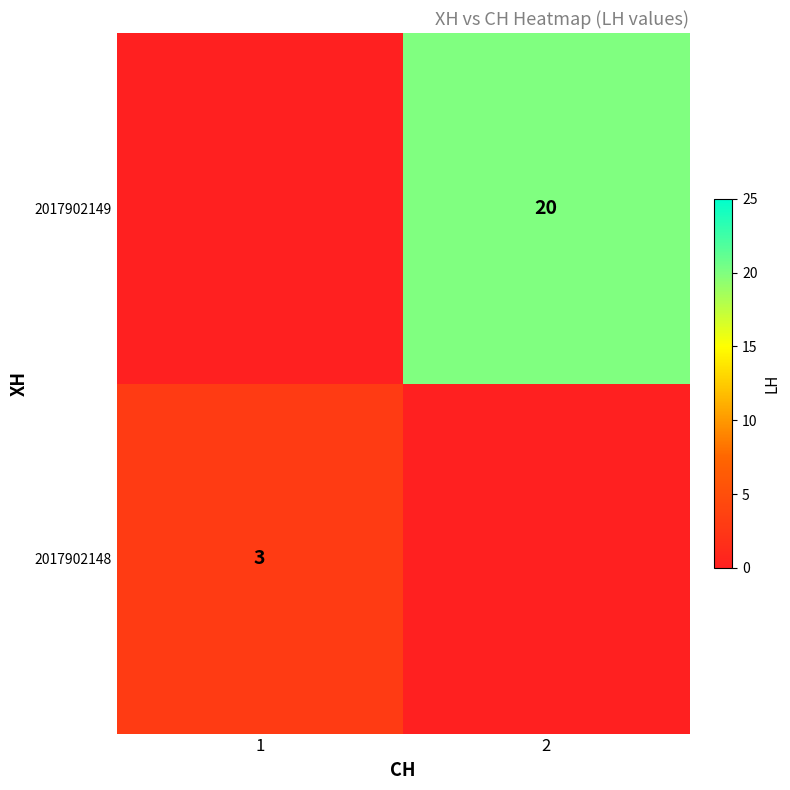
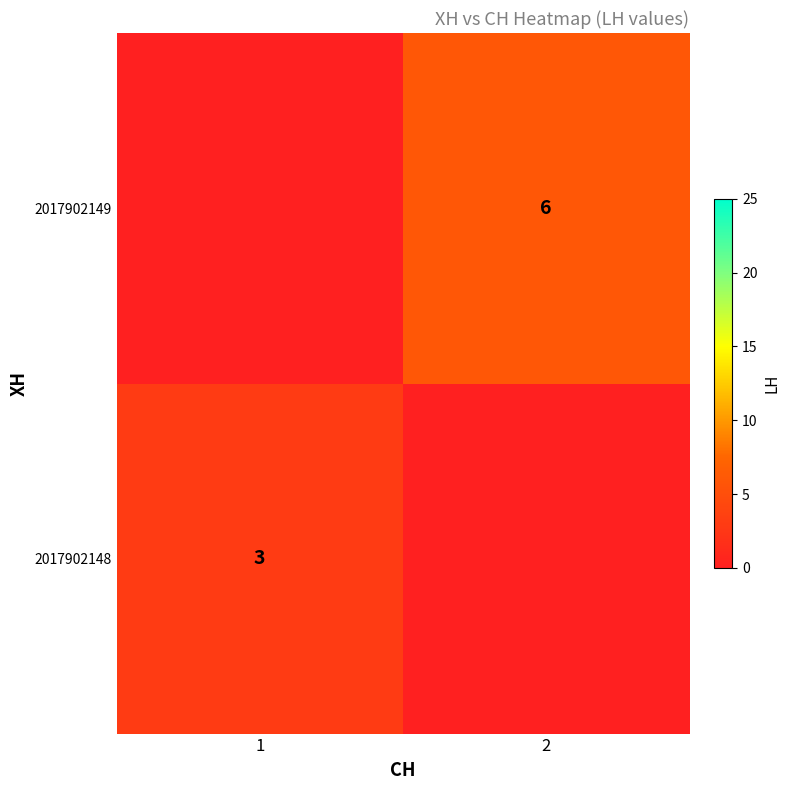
  {
    "2017902149": {
-     "2": 20
+     "2": 6
    },
    "2017902148": {
      "1": 3
    }
  }
